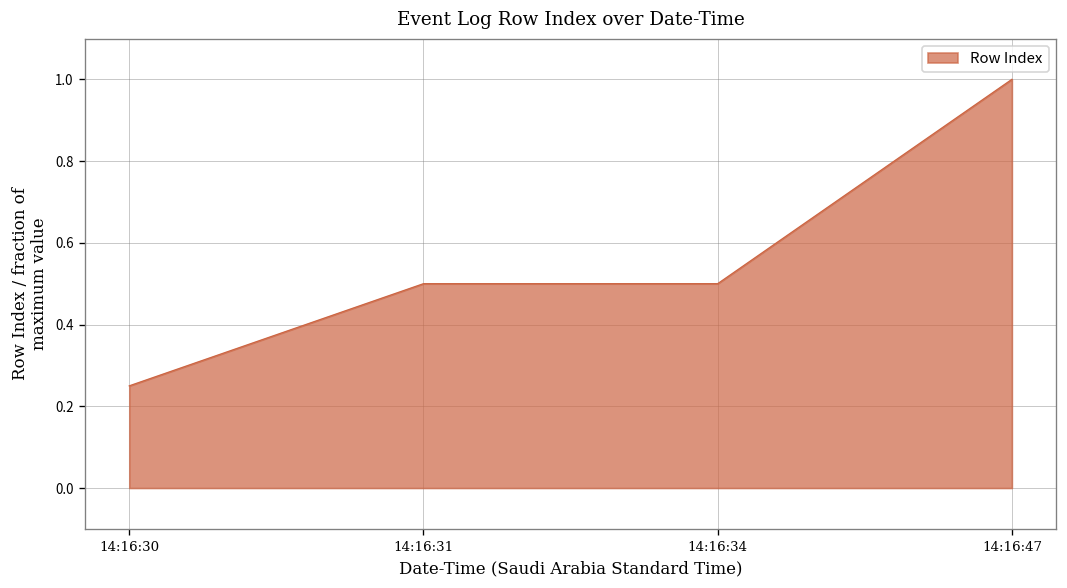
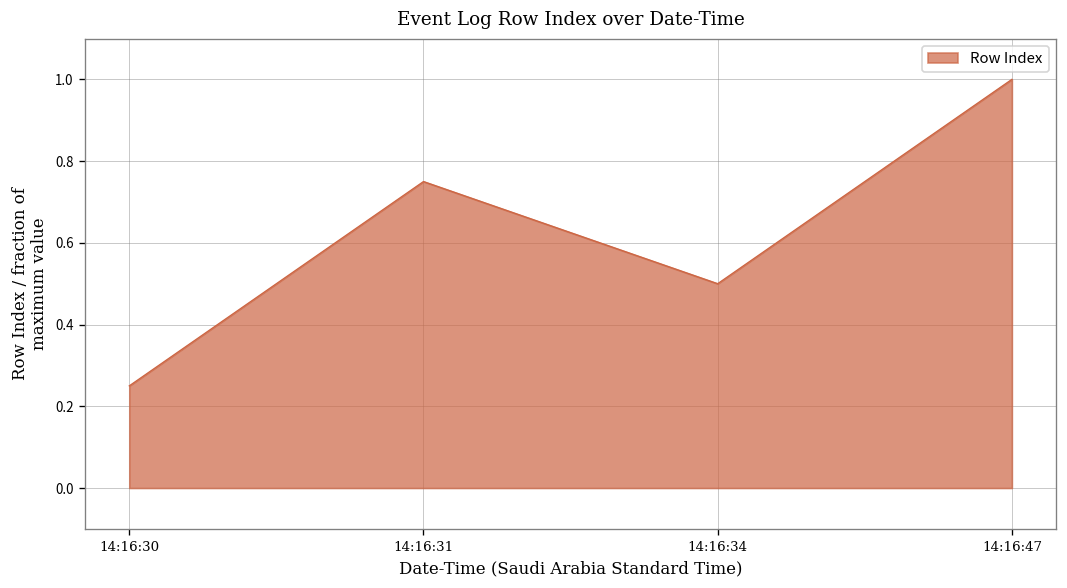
  {
    "14:16:30": 0.25,
-   "14:16:31": 0.50,
+   "14:16:31": 0.75,
    "14:16:34": 0.50,
    "14:16:47": 1.00
  }
